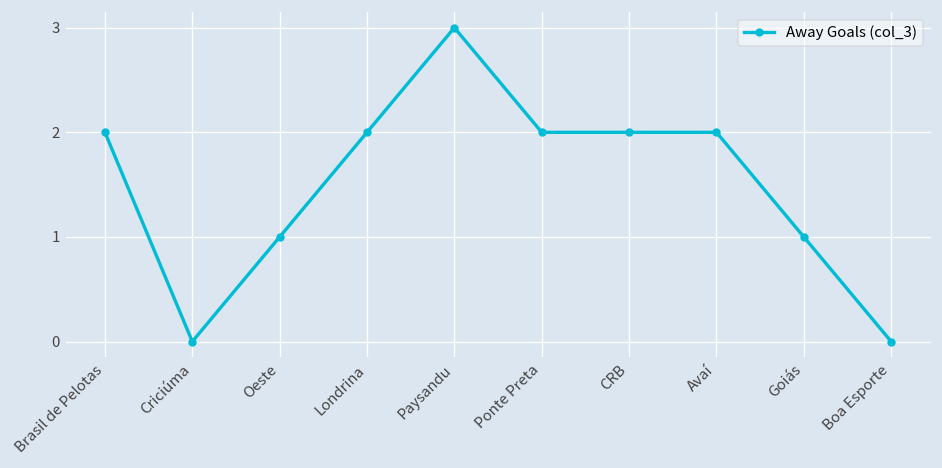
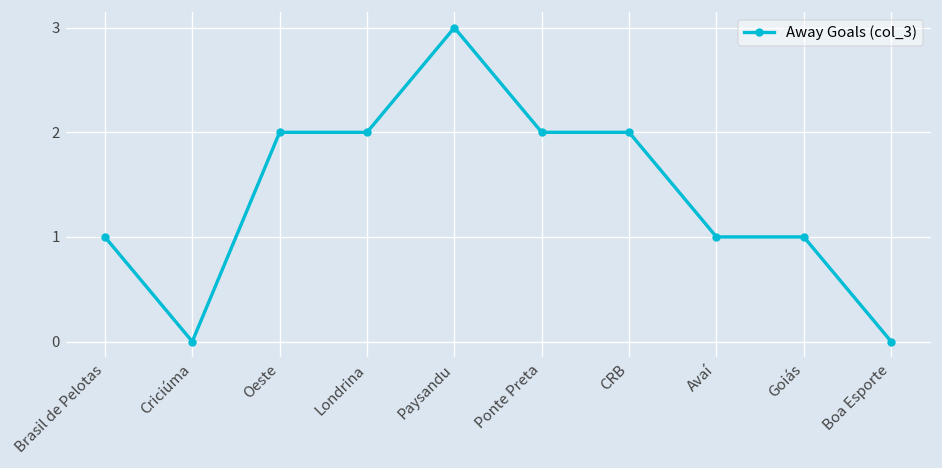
  {
-   "Brasil de Pelotas": 2,
+   "Brasil de Pelotas": 1,
    "Criciúma": 0,
-   "Oeste": 1,
+   "Oeste": 2,
    "Londrina": 2,
    "Paysandu": 3,
    "Ponte Preta": 2,
    "CRB": 2,
-   "Avaí": 2,
+   "Avaí": 1,
    "Goiás": 1,
    "Boa Esporte": 0
  }
